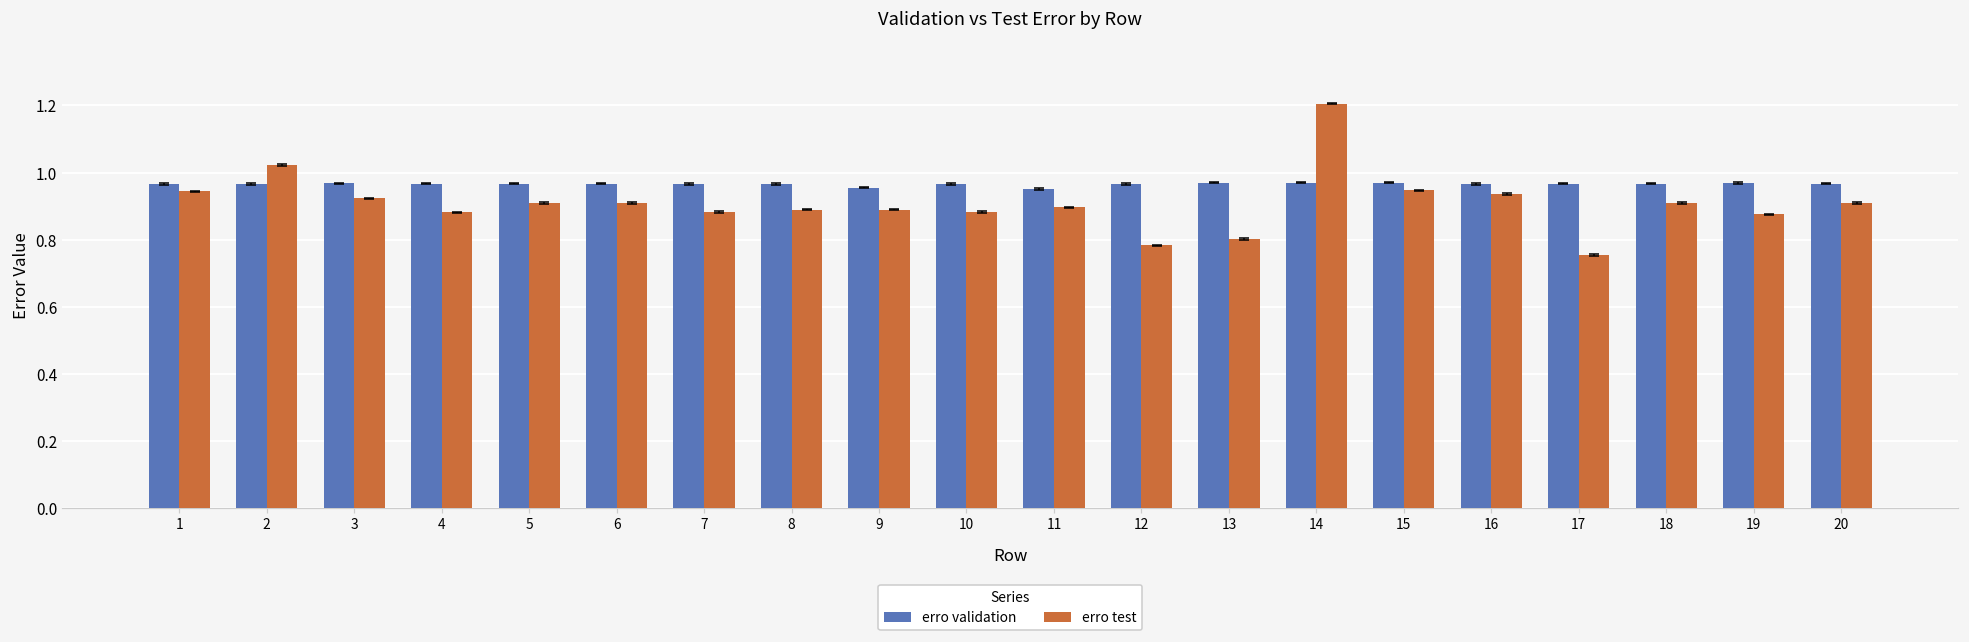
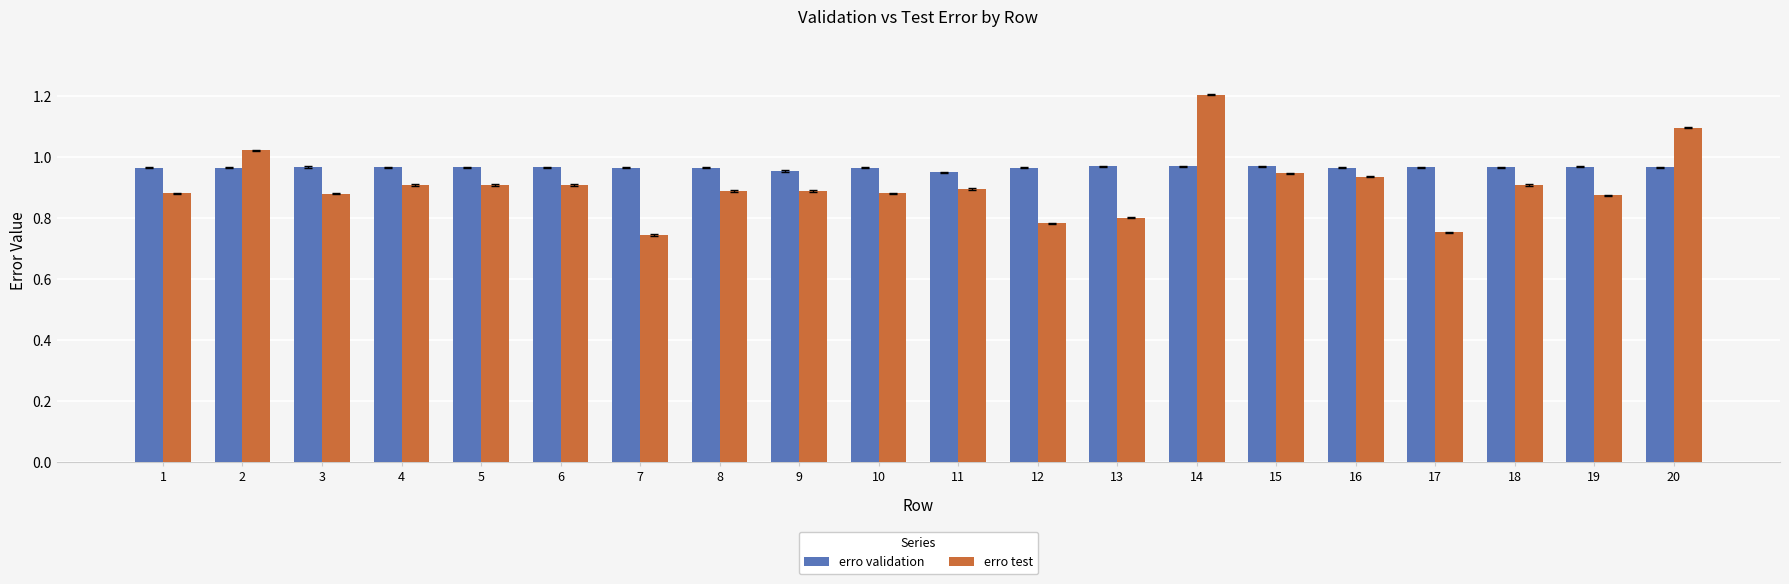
  {
    "erro test": {
-     "1": 0.94,
+     "1": 0.88,
      "2": 1.02,
-     "3": 0.92,
-     "4": 0.88,
+     "3": 0.88,
+     "4": 0.91,
      "5": 0.91,
      "6": 0.91,
-     "7": 0.88,
+     "7": 0.75,
      "8": 0.89,
      "9": 0.89,
      "10": 0.88,
      "11": 0.90,
      "12": 0.78,
      "13": 0.80,
      "14": 1.21,
      "15": 0.95,
      "16": 0.94,
      "17": 0.75,
      "18": 0.91,
      "19": 0.88,
-     "20": 0.91
+     "20": 1.10
    }
  }
